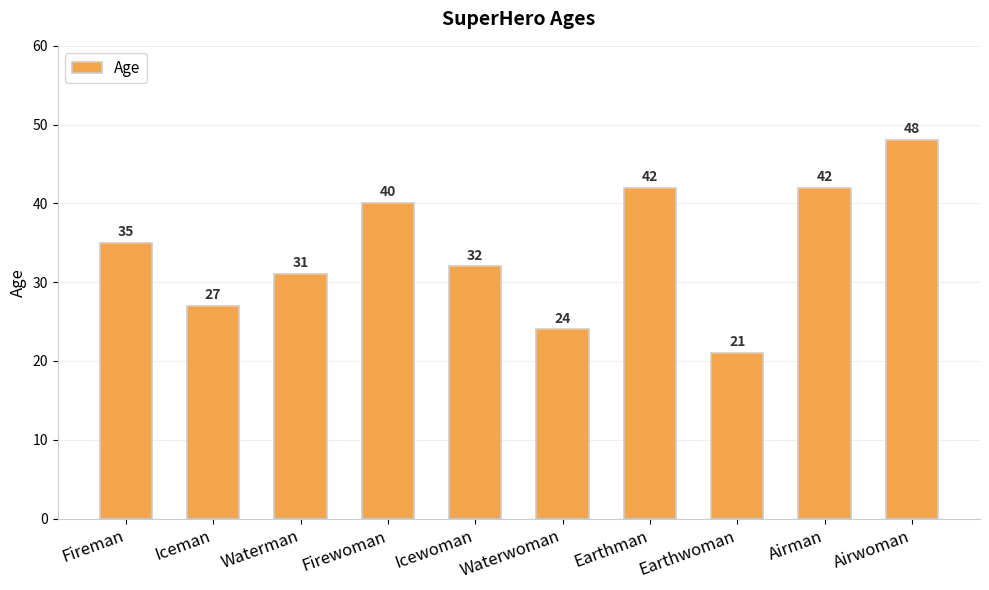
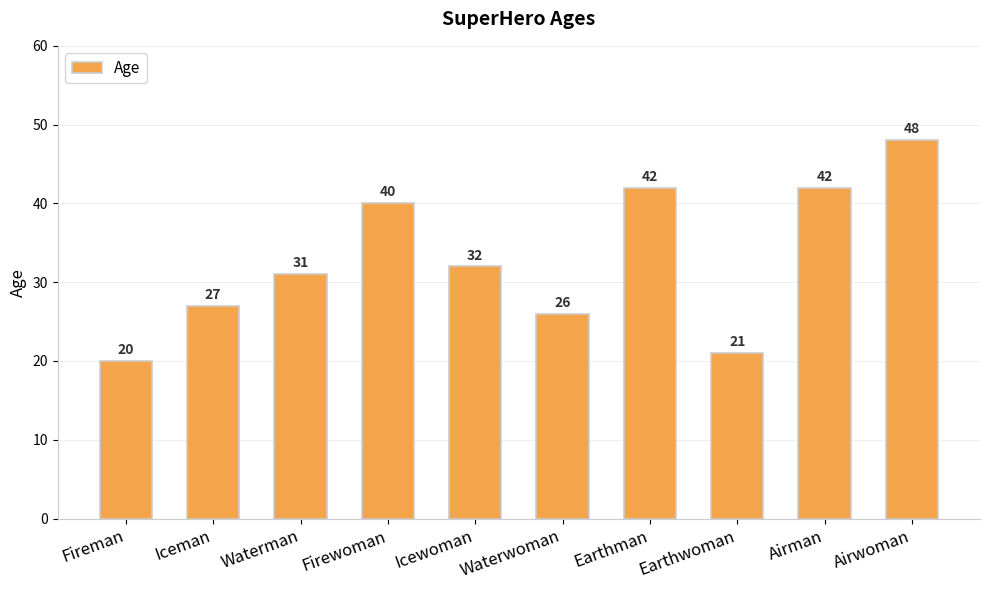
  {
-   "Fireman": 35,
+   "Fireman": 20,
    "Iceman": 27,
    "Waterman": 31,
    "Firewoman": 40,
    "Icewoman": 32,
-   "Waterwoman": 24,
+   "Waterwoman": 26,
    "Earthman": 42,
    "Earthwoman": 21,
    "Airman": 42,
    "Airwoman": 48
  }
